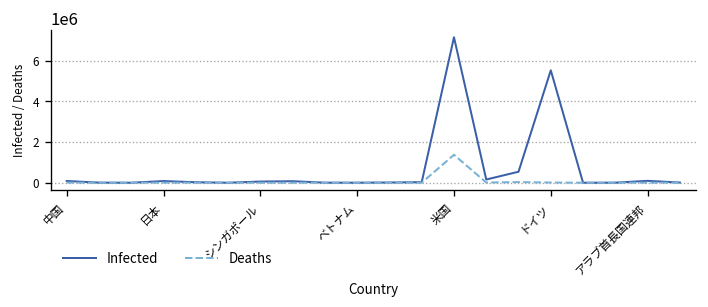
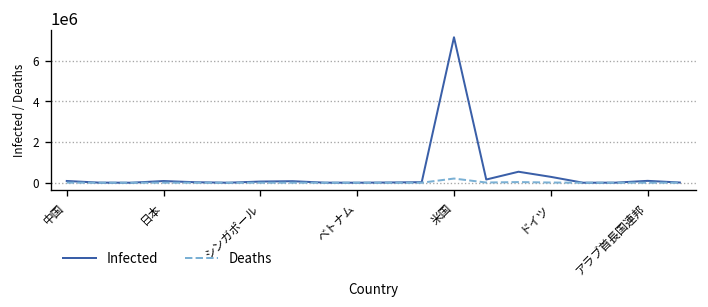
  {
    "Infected": {
      "米国": 7100000,
-     "ドイツ": 5500000
+     "ドイツ": 300000
    },
    "Deaths": {
-     "米国": 1400000,
+     "米国": 200000,
      "ドイツ": 0
    }
  }
